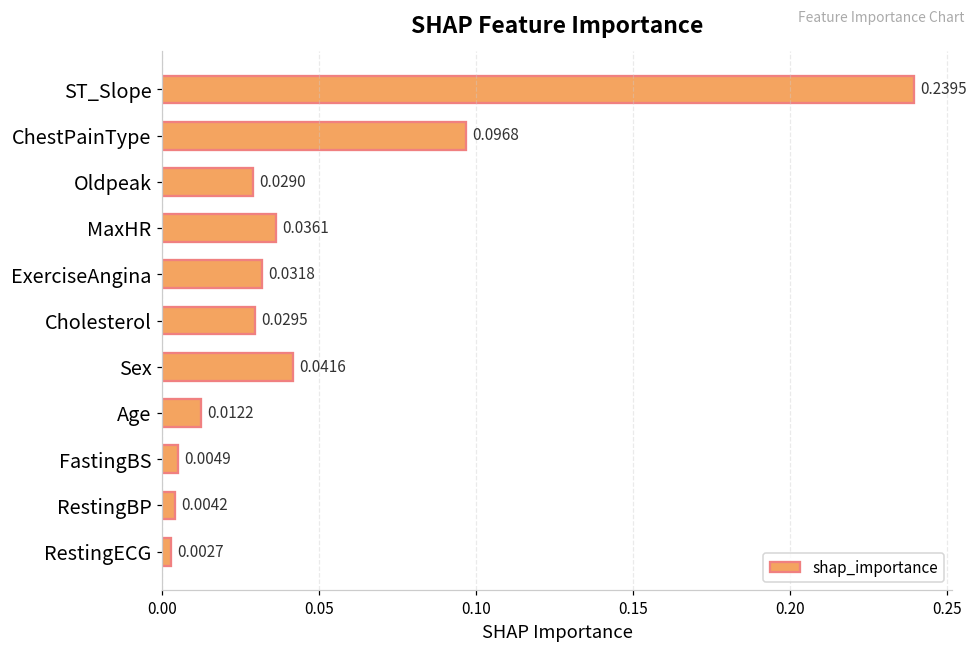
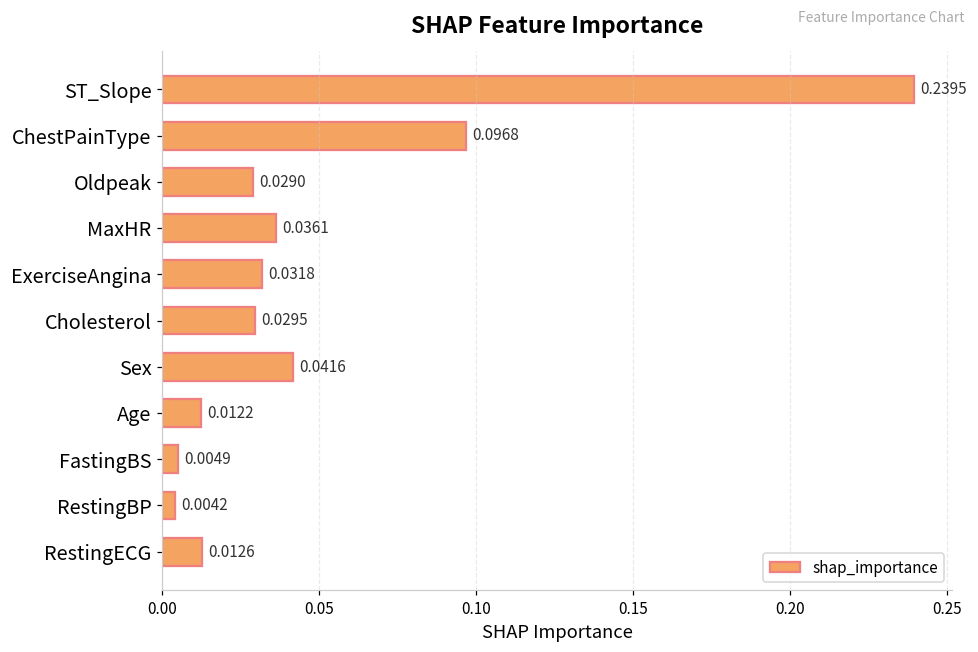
  {
    "ST_Slope": 0.2395,
    "ChestPainType": 0.0968,
    "Oldpeak": 0.0290,
    "MaxHR": 0.0361,
    "ExerciseAngina": 0.0318,
    "Cholesterol": 0.0295,
    "Sex": 0.0416,
    "Age": 0.0122,
    "FastingBS": 0.0049,
    "RestingBP": 0.0042,
-   "RestingECG": 0.0027
+   "RestingECG": 0.0126
  }
